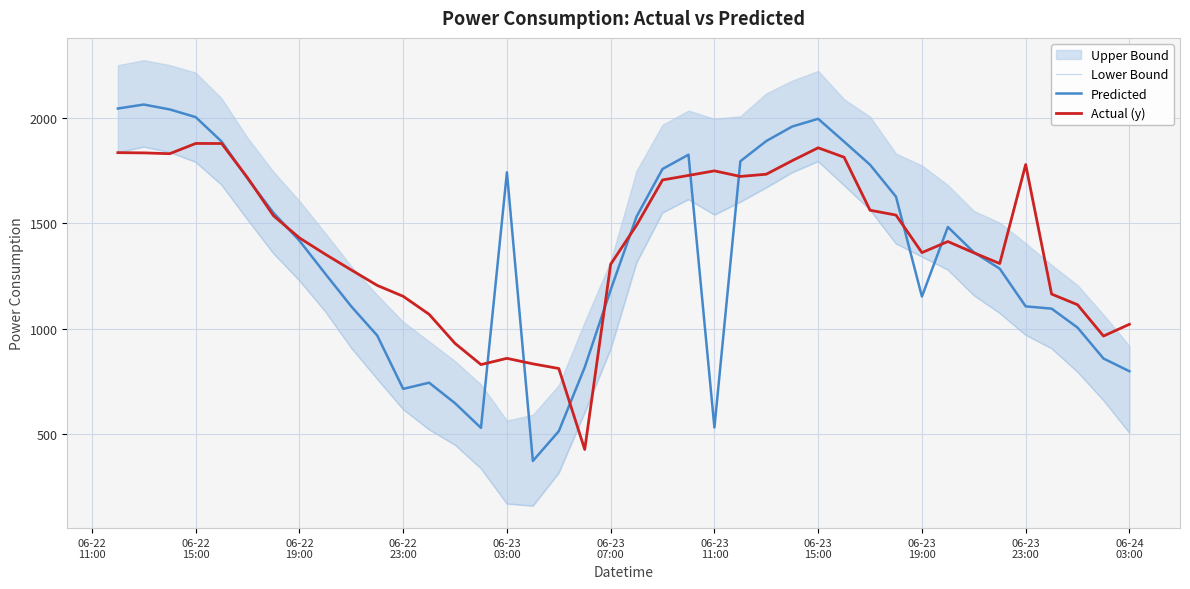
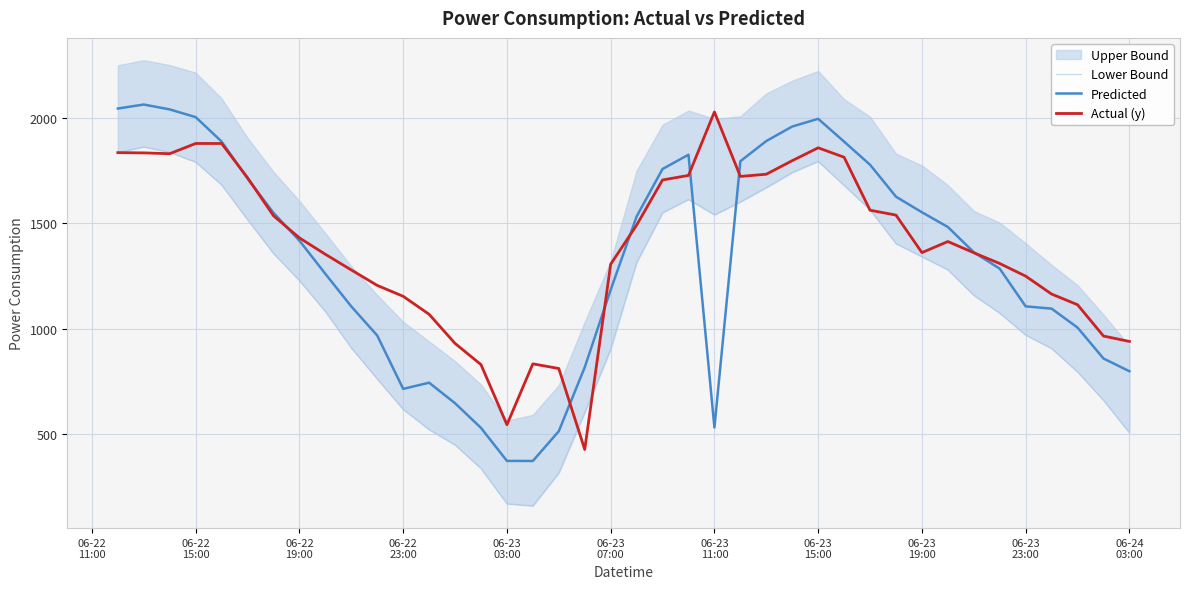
  {
    "Predicted": {
      "06-22 15:00": 2010,
      "06-22 19:00": 1420,
      "06-22 23:00": 710,
-     "06-23 03:00": 1740,
+     "06-23 03:00": 370,
      "06-23 07:00": 1180,
      "06-23 11:00": 530,
      "06-23 15:00": 2000,
-     "06-23 19:00": 1150,
+     "06-23 19:00": 1550,
      "06-23 23:00": 1110,
      "06-24 03:00": 800
    },
    "Actual (y)": {
      "06-22 15:00": 1880,
      "06-22 19:00": 1430,
      "06-22 23:00": 1150,
-     "06-23 03:00": 860,
+     "06-23 03:00": 540,
      "06-23 07:00": 1310,
-     "06-23 11:00": 1750,
+     "06-23 11:00": 2030,
      "06-23 15:00": 1860,
      "06-23 19:00": 1360,
-     "06-23 23:00": 1780,
-     "06-24 03:00": 1020
+     "06-23 23:00": 1250,
+     "06-24 03:00": 940
    }
  }
